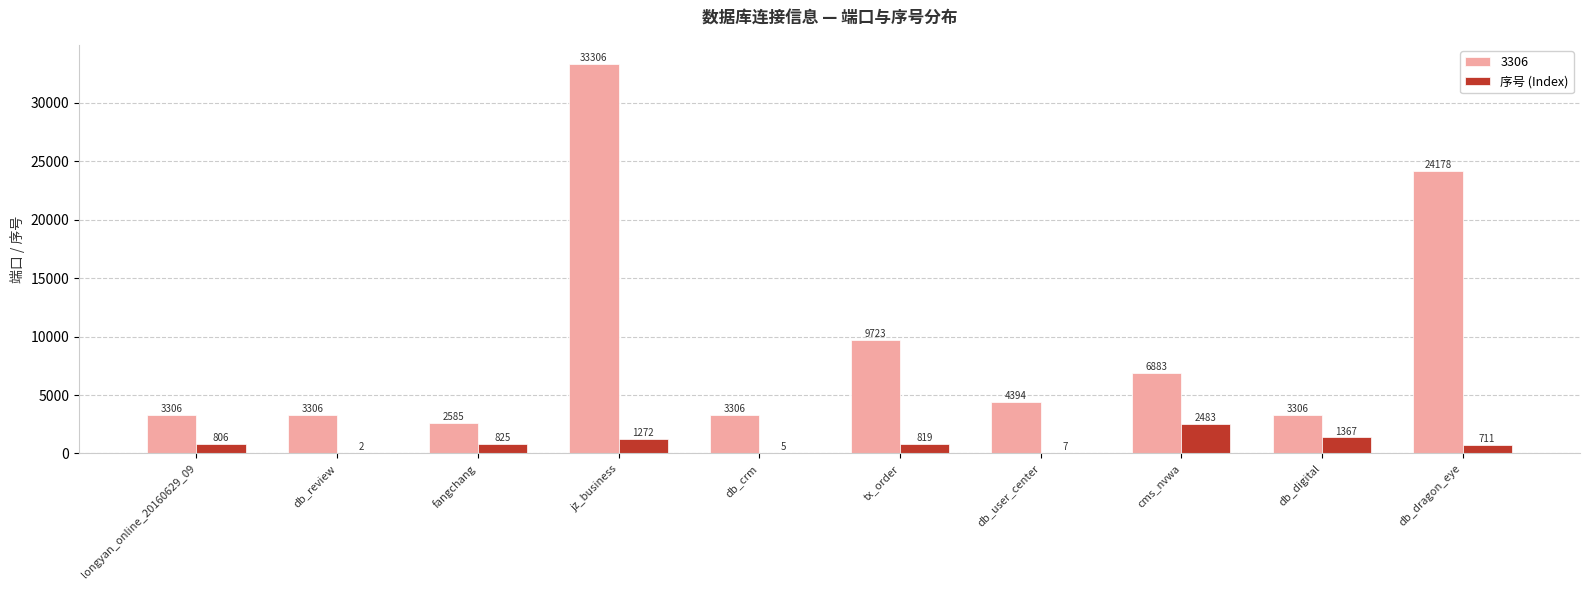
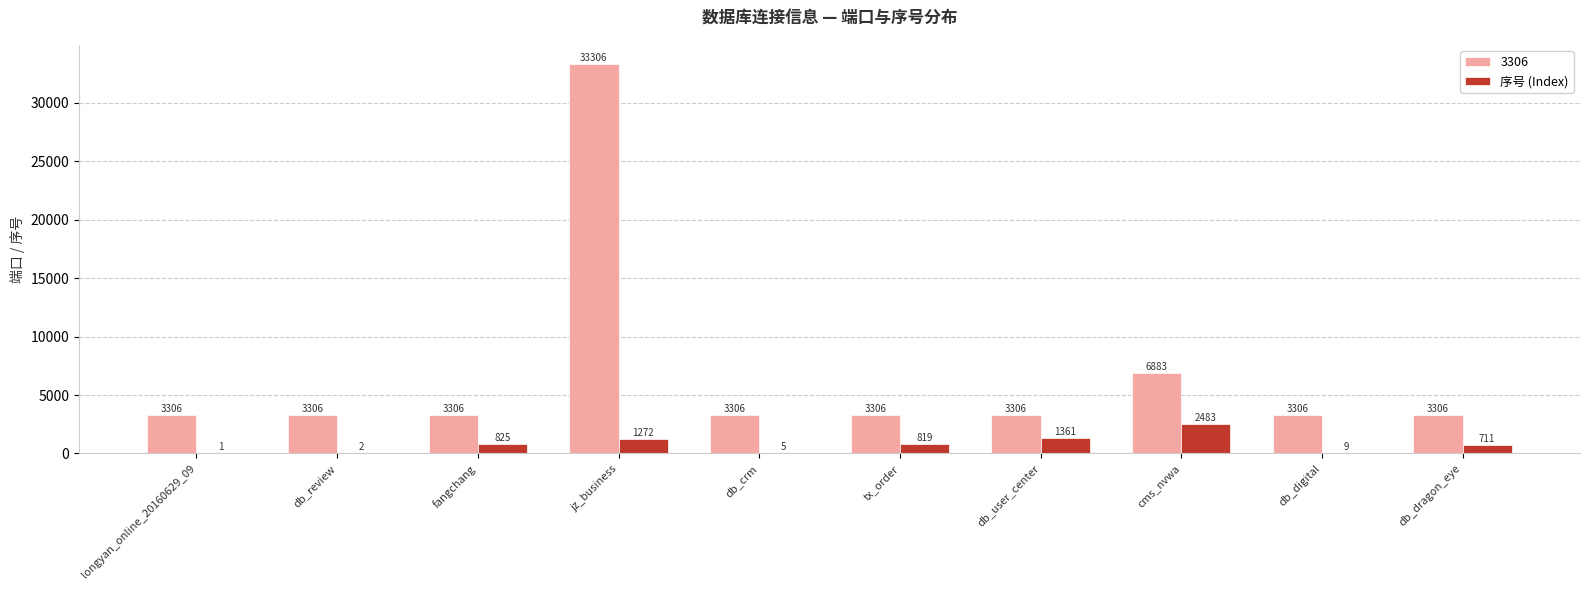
  {
    "3306": {
      "longyan_online_20160629_09": 3306,
      "db_review": 3306,
-     "fangchang": 2585,
+     "fangchang": 3306,
      "jz_business": 33306,
      "db_crm": 3306,
-     "tx_order": 9723,
-     "db_user_center": 4394,
+     "tx_order": 3306,
+     "db_user_center": 3306,
      "cms_nvwa": 6883,
      "db_digital": 3306,
-     "db_dragon_eye": 24178
+     "db_dragon_eye": 3306
    },
    "序号 (Index)": {
-     "longyan_online_20160629_09": 806,
+     "longyan_online_20160629_09": 1,
      "db_review": 2,
      "fangchang": 825,
      "jz_business": 1272,
      "db_crm": 5,
      "tx_order": 819,
-     "db_user_center": 7,
+     "db_user_center": 1361,
      "cms_nvwa": 2483,
-     "db_digital": 1367,
+     "db_digital": 9,
      "db_dragon_eye": 711
    }
  }
